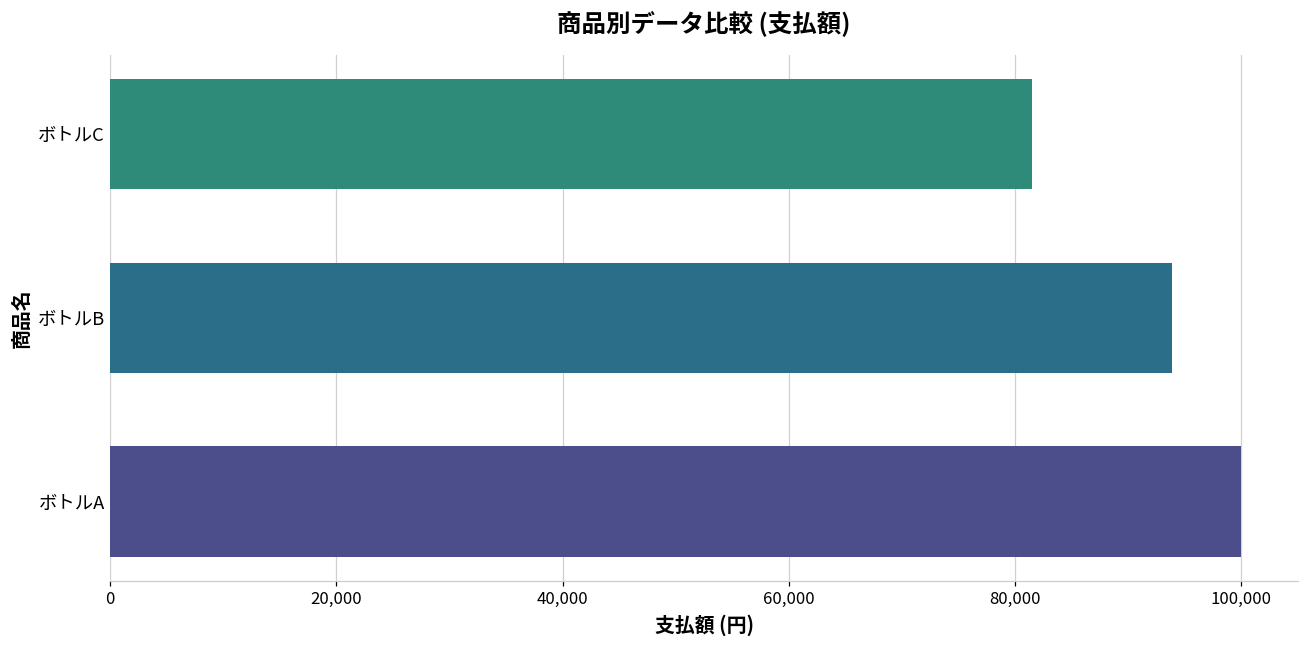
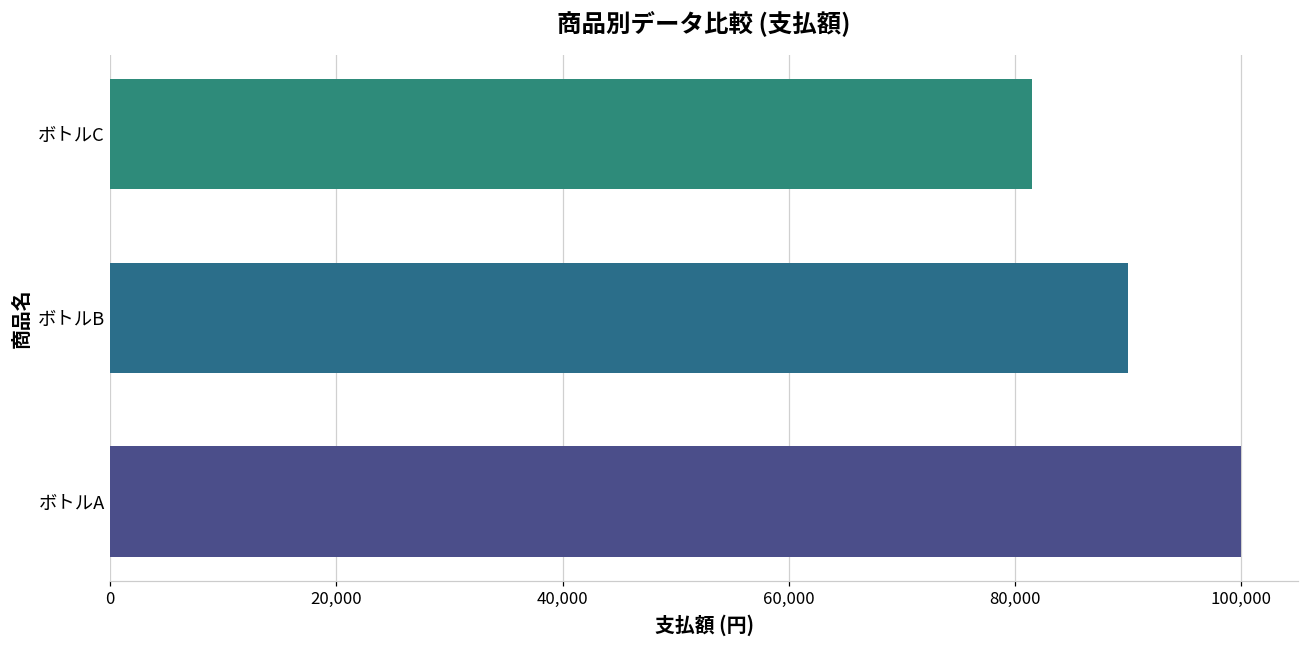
  {
    "ボトルC": "81,500",
-   "ボトルB": "93,900",
+   "ボトルB": "90,000",
    "ボトルA": "100,000"
  }
